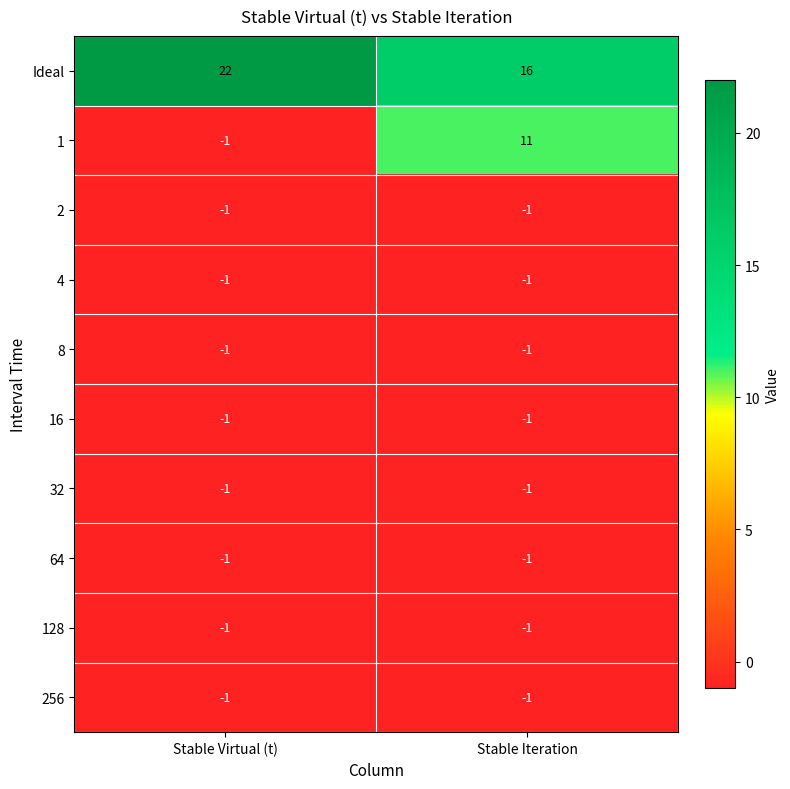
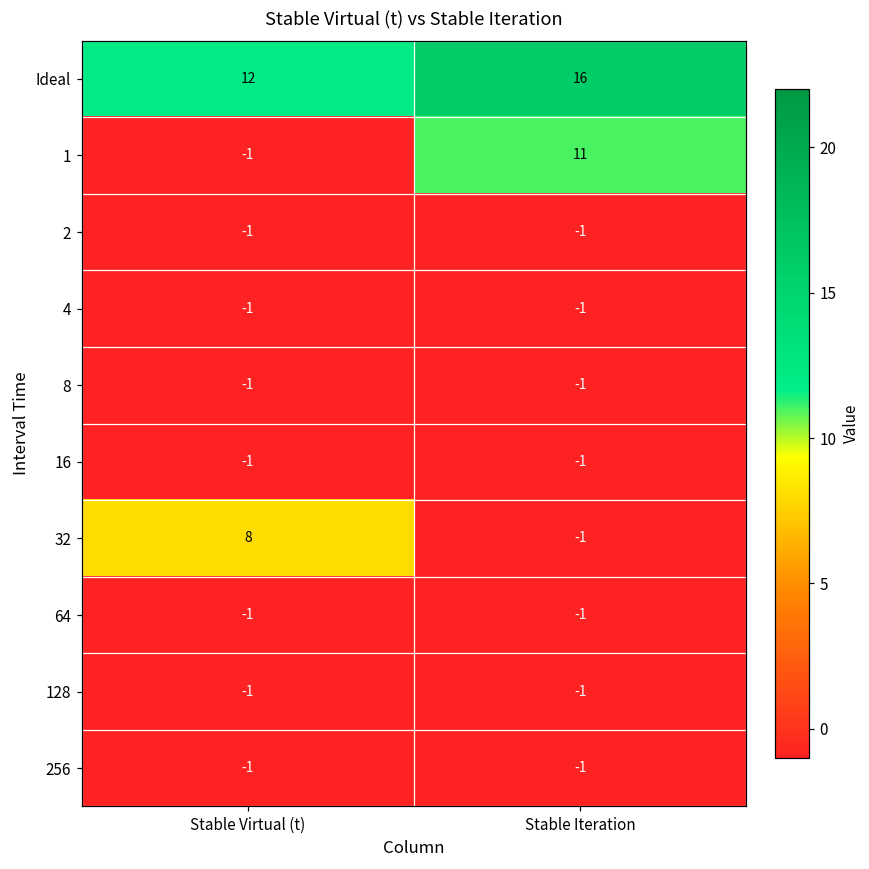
  {
    "Ideal": {
-     "Stable Virtual (t)": 22,
+     "Stable Virtual (t)": 12,
      "Stable Iteration": 16
    },
    "1": {
      "Stable Virtual (t)": -1,
      "Stable Iteration": 11
    },
    "2": {
      "Stable Virtual (t)": -1,
      "Stable Iteration": -1
    },
    "4": {
      "Stable Virtual (t)": -1,
      "Stable Iteration": -1
    },
    "8": {
      "Stable Virtual (t)": -1,
      "Stable Iteration": -1
    },
    "16": {
      "Stable Virtual (t)": -1,
      "Stable Iteration": -1
    },
    "32": {
-     "Stable Virtual (t)": -1,
+     "Stable Virtual (t)": 8,
      "Stable Iteration": -1
    },
    "64": {
      "Stable Virtual (t)": -1,
      "Stable Iteration": -1
    },
    "128": {
      "Stable Virtual (t)": -1,
      "Stable Iteration": -1
    },
    "256": {
      "Stable Virtual (t)": -1,
      "Stable Iteration": -1
    }
  }
